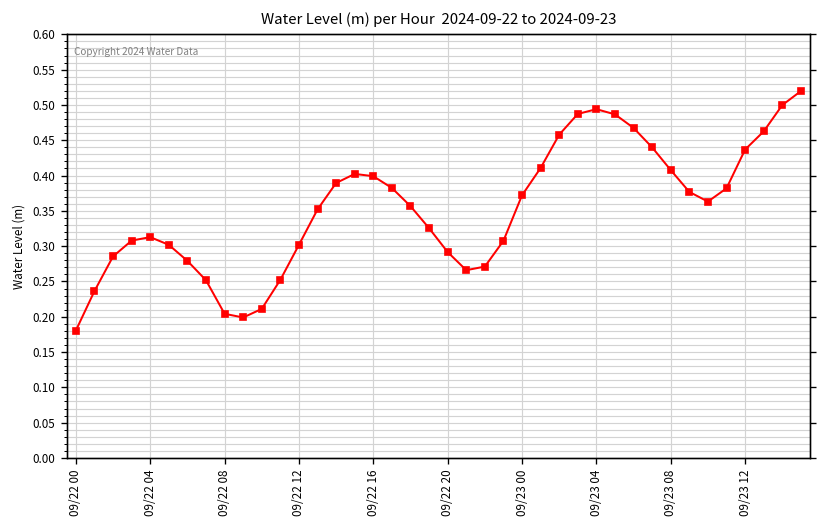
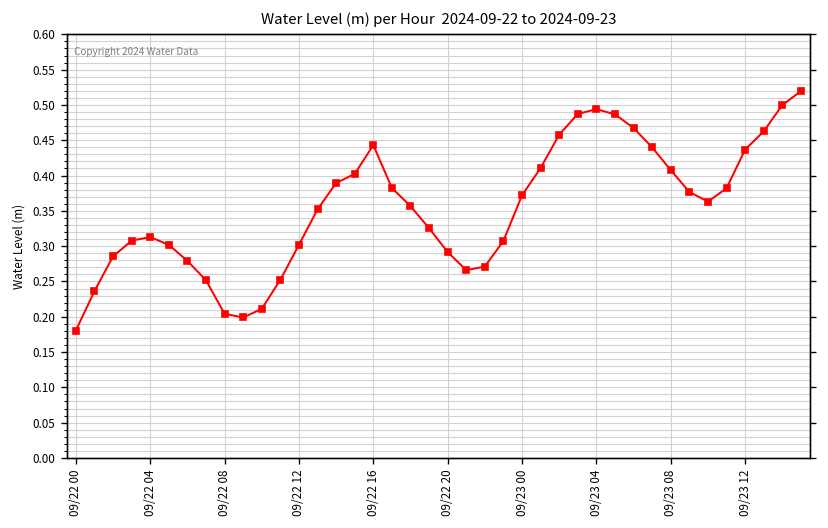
  {
    "09/22 00": 0.18,
    "09/22 04": 0.31,
    "09/22 08": 0.20,
    "09/22 12": 0.30,
-   "09/22 16": 0.40,
+   "09/22 16": 0.44,
    "09/22 20": 0.29,
    "09/23 00": 0.37,
    "09/23 04": 0.49,
    "09/23 08": 0.41,
    "09/23 12": 0.44
  }
